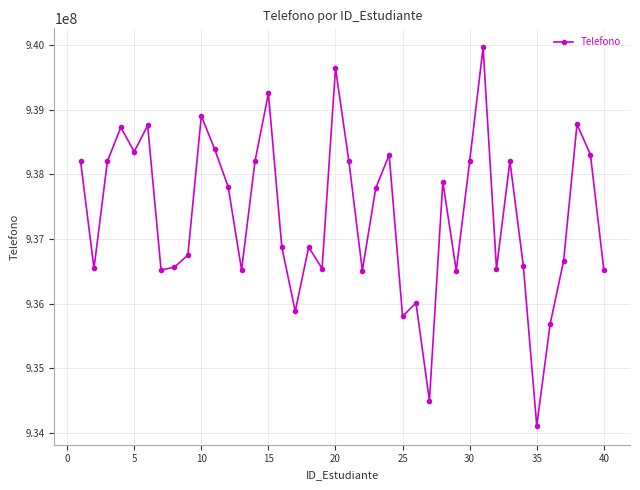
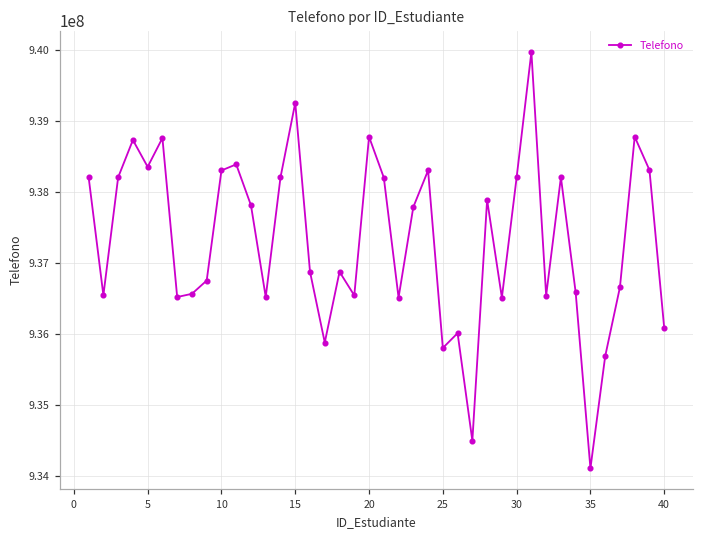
  {
    "5": 938400000,
-   "10": 938900000,
+   "10": 938300000,
    "15": 939300000,
-   "20": 939600000,
+   "20": 938800000,
    "25": 935800000,
    "30": 938200000,
    "35": 934100000,
-   "40": 936500000
+   "40": 936100000
  }
